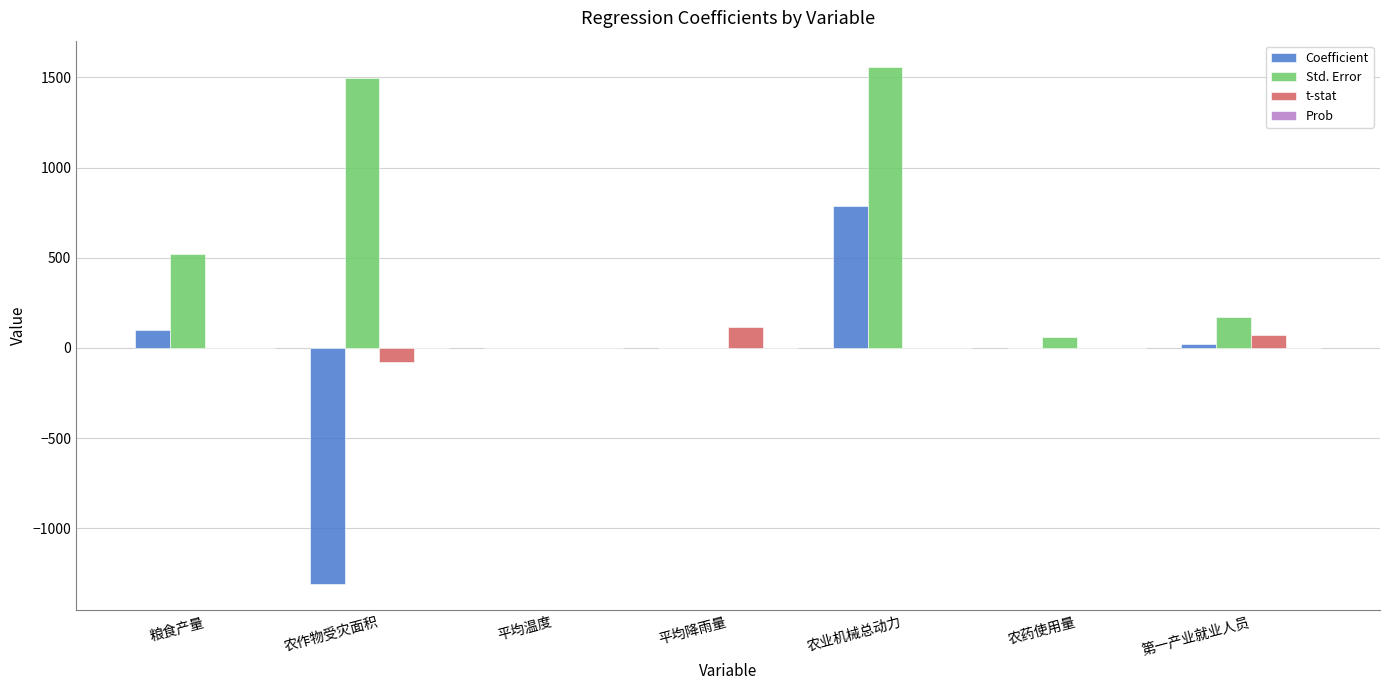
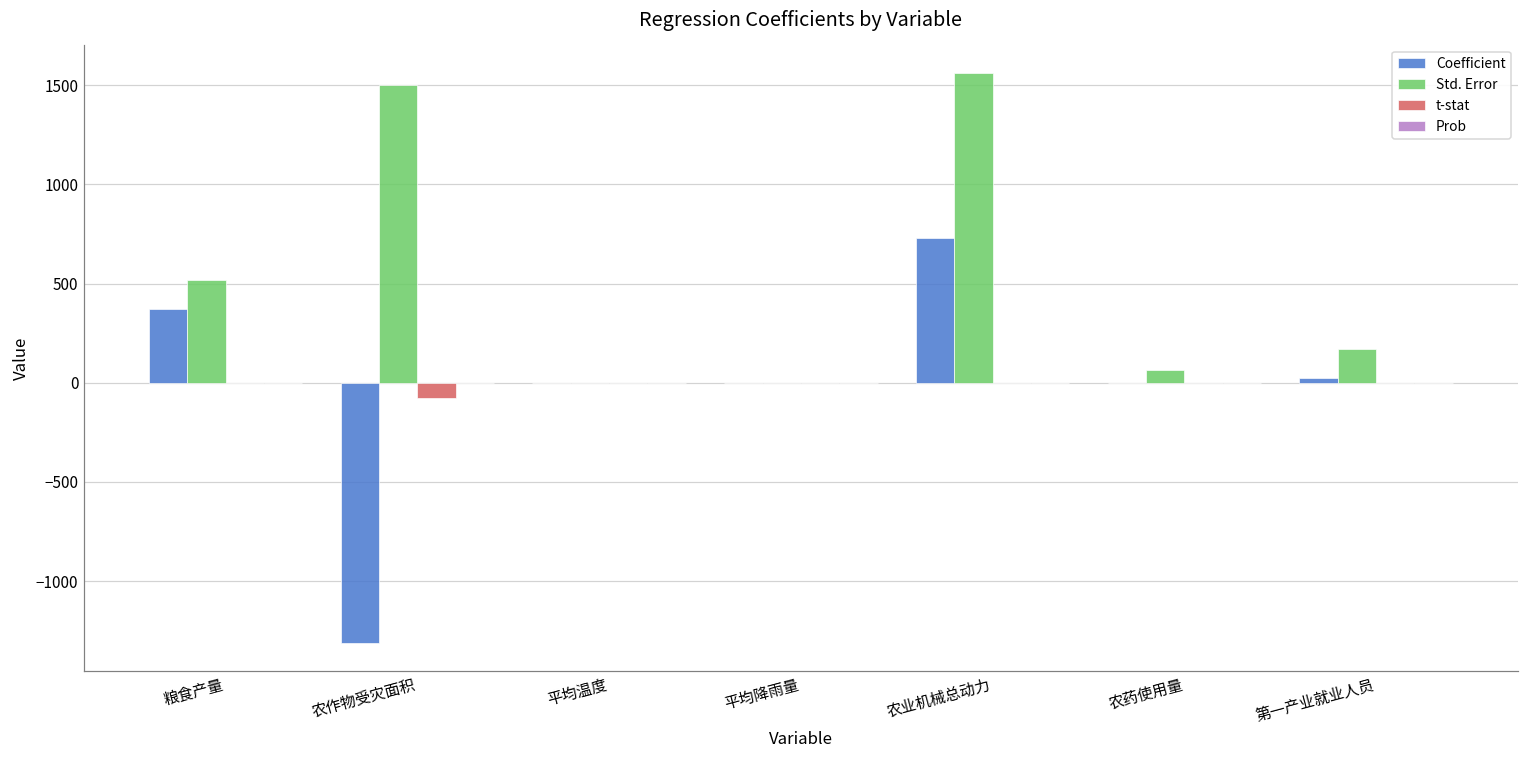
  {
    "Coefficient": {
-     "粮食产量": 100,
+     "粮食产量": 370,
      "农作物受灾面积": -1310,
-     "农业机械总动力": 790,
+     "农业机械总动力": 730,
      "第一产业就业人员": 20
    },
    "Std. Error": {
      "粮食产量": 520,
      "农作物受灾面积": 1500,
      "农业机械总动力": 1560,
      "农药使用量": 60,
      "第一产业就业人员": 170
    },
    "t-stat": {
      "农作物受灾面积": -80,
-     "平均降雨量": 110,
-     "第一产业就业人员": 70
+     "平均降雨量": 0,
+     "第一产业就业人员": 0
    }
  }
